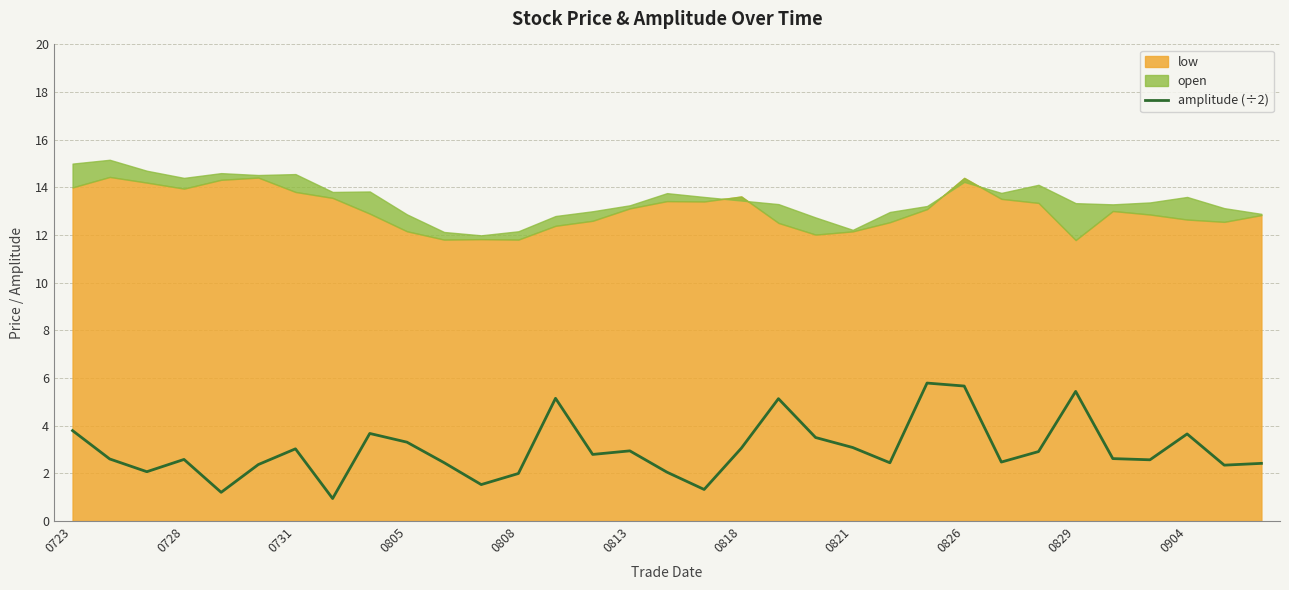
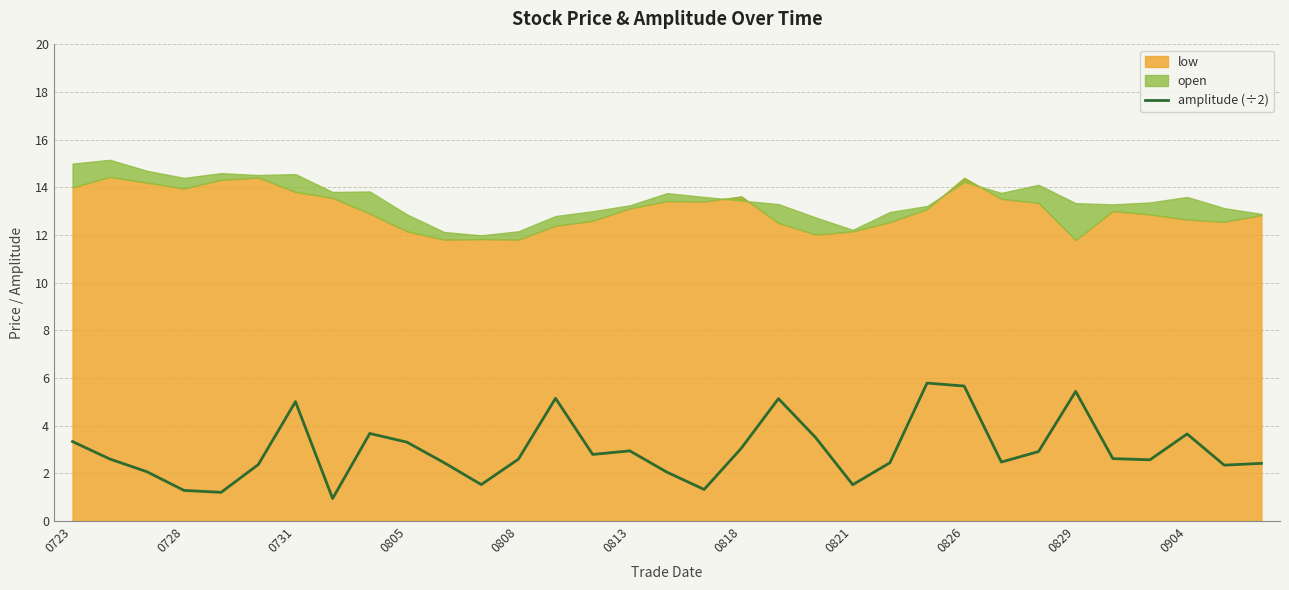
  {
    "amplitude (÷2)": {
-     "0723": 3.8,
-     "0728": 2.6,
-     "0731": 3.0,
+     "0723": 3.3,
+     "0728": 1.3,
+     "0731": 5.0,
      "0805": 3.3,
-     "0808": 2.0,
+     "0808": 2.6,
      "0813": 2.9,
      "0818": 3.1,
-     "0821": 3.1,
+     "0821": 1.5,
      "0826": 5.7,
      "0829": 5.4,
      "0904": 3.7
    },
    "low": {
      "0723": 14.0,
      "0728": 14.0,
      "0731": 13.8,
      "0805": 12.2,
      "0808": 11.8,
      "0813": 13.1,
      "0829": 11.8,
      "0904": 12.7
    }
  }
